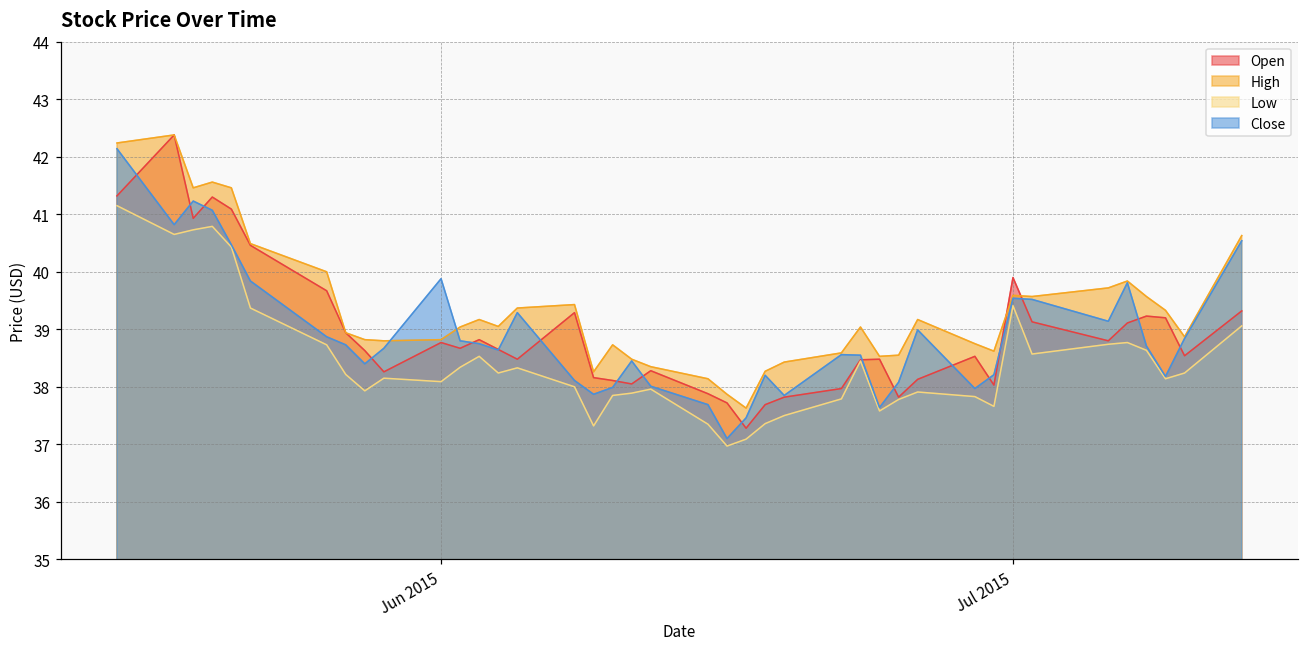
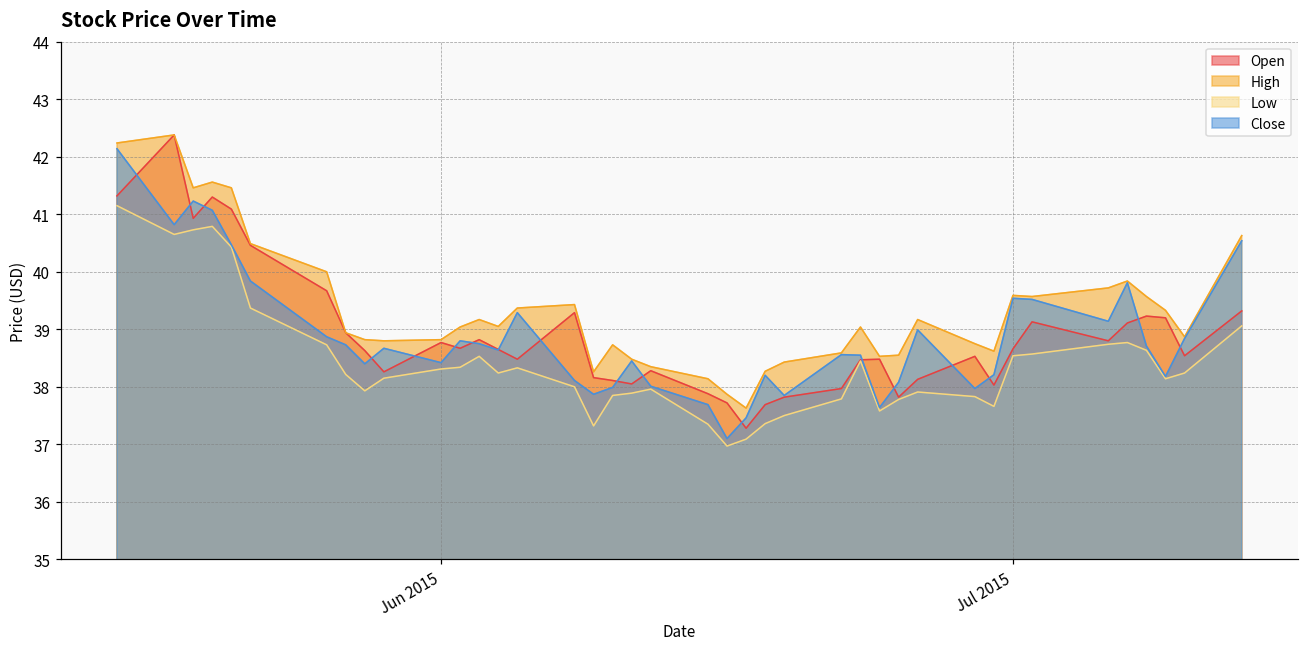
  {
    "Open": {
      "Jun 2015": 38.8,
-     "Jul 2015": 39.9
+     "Jul 2015": 38.7
    },
    "High": {
      "Jun 2015": 38.8,
      "Jul 2015": 39.6
    },
    "Low": {
-     "Jun 2015": 38.1,
-     "Jul 2015": 39.4
+     "Jun 2015": 38.3,
+     "Jul 2015": 38.5
    },
    "Close": {
-     "Jun 2015": 39.9,
+     "Jun 2015": 38.4,
      "Jul 2015": 39.5
    }
  }
